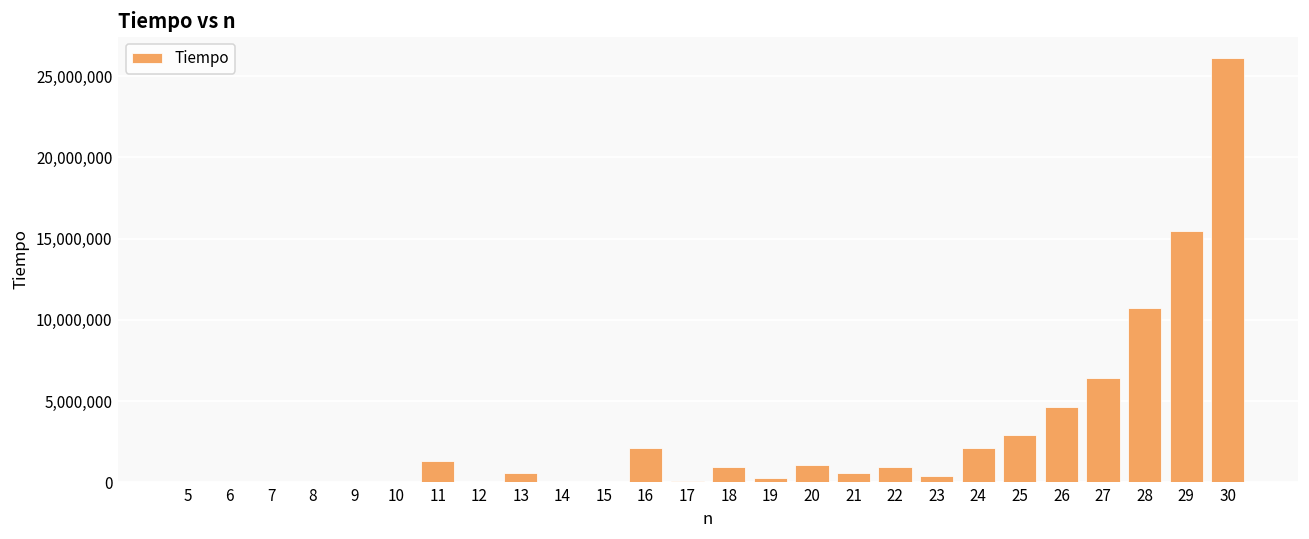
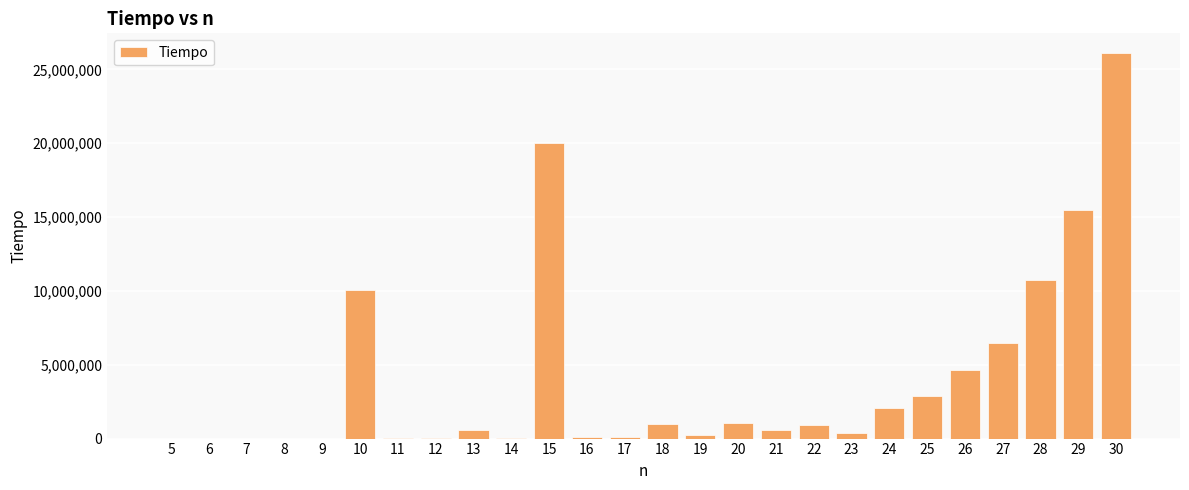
  {
-   "10": "0",
-   "11": "1,300,000",
+   "10": "10,100,000",
+   "11": "0",
    "13": "600,000",
-   "15": "0",
-   "16": "2,100,000",
+   "15": "20,000,000",
+   "16": "100,000",
    "18": "1,000,000",
    "19": "200,000",
    "20": "1,000,000",
    "21": "600,000",
    "22": "900,000",
    "23": "400,000",
    "24": "2,100,000",
    "25": "2,900,000",
    "26": "4,600,000",
    "27": "6,500,000",
    "28": "10,800,000",
    "29": "15,500,000",
    "30": "26,100,000"
  }
